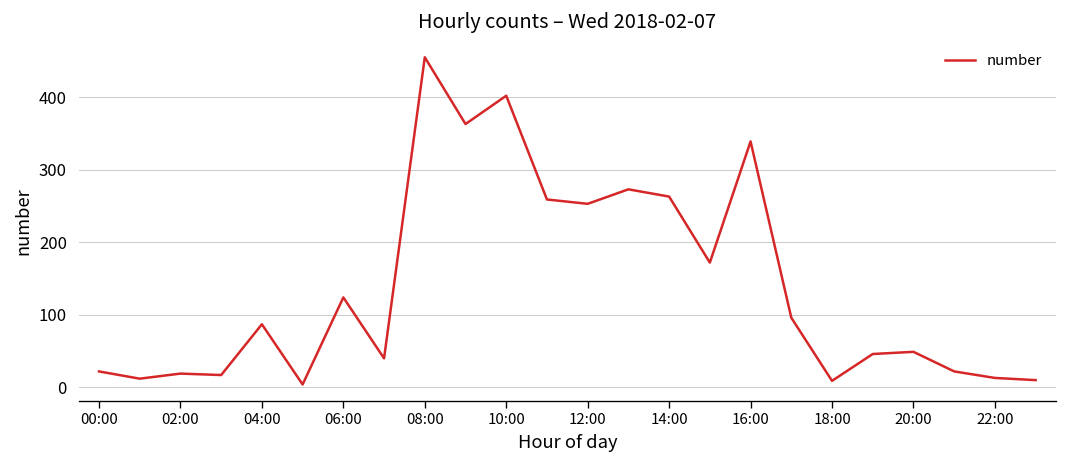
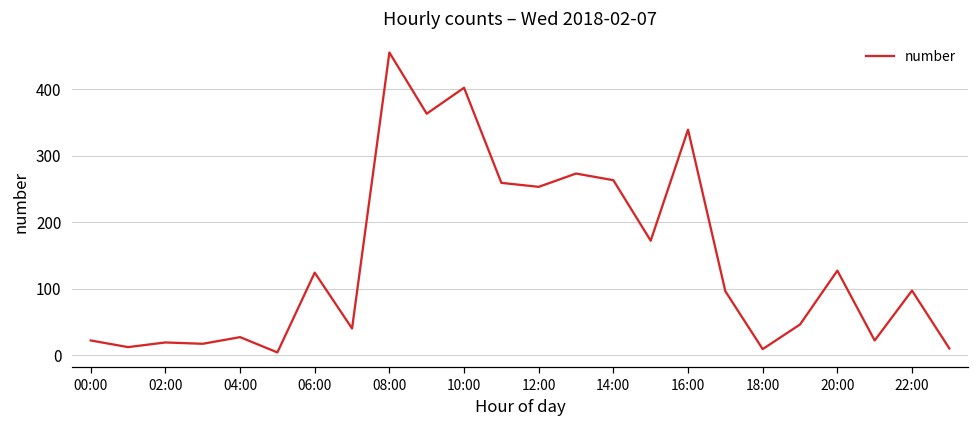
  {
    "00:00": 20,
    "02:00": 20,
-   "04:00": 90,
+   "04:00": 30,
    "06:00": 120,
    "08:00": 460,
    "10:00": 400,
    "12:00": 250,
    "14:00": 260,
    "16:00": 340,
    "18:00": 10,
-   "20:00": 50,
-   "22:00": 10
+   "20:00": 130,
+   "22:00": 100
  }
